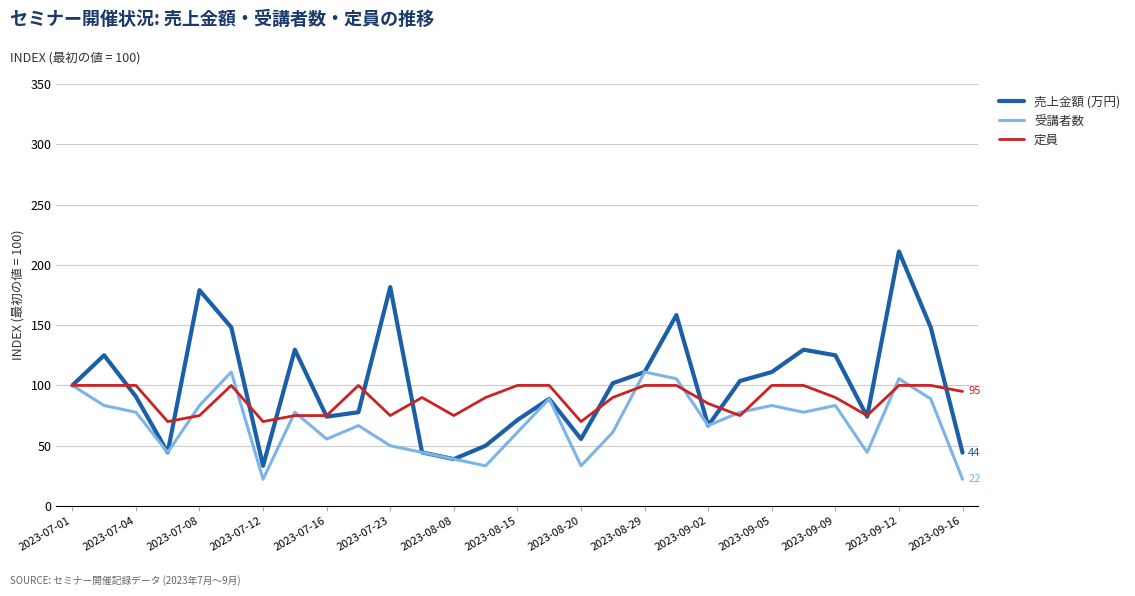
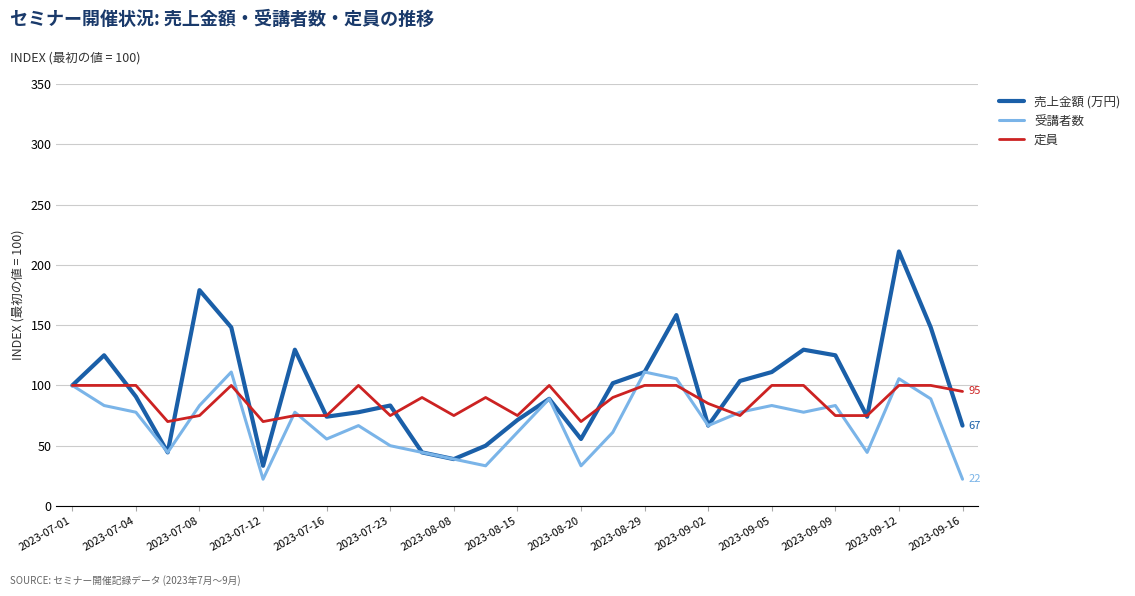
  {
    "売上金額 (万円)": {
-     "2023-07-23": 182,
-     "2023-09-16": 44
+     "2023-07-23": 83,
+     "2023-09-16": 67
    },
    "受講者数": {
      "2023-09-16": 22
    },
    "定員": {
      "2023-07-04": 100,
      "2023-07-08": 75,
      "2023-07-12": 70,
      "2023-07-23": 75,
      "2023-08-08": 75,
-     "2023-08-15": 100,
+     "2023-08-15": 75,
      "2023-08-20": 70,
      "2023-08-29": 100,
      "2023-09-02": 85,
      "2023-09-05": 100,
-     "2023-09-09": 90,
+     "2023-09-09": 75,
      "2023-09-12": 100
    }
  }
